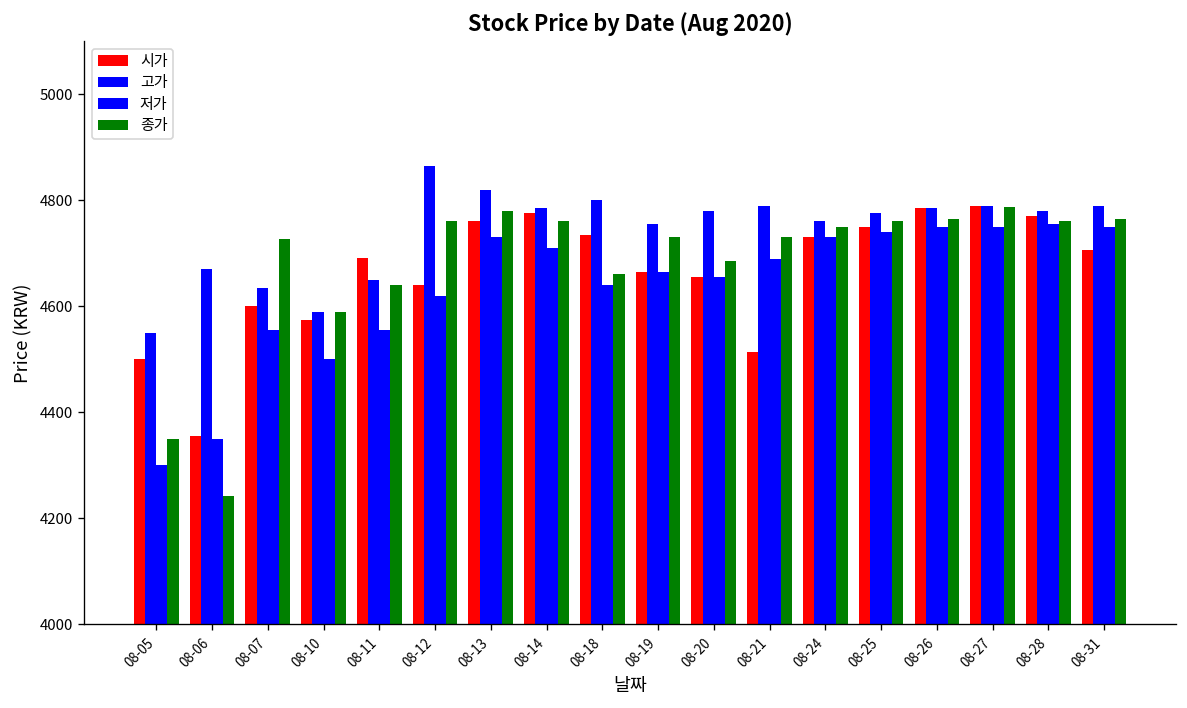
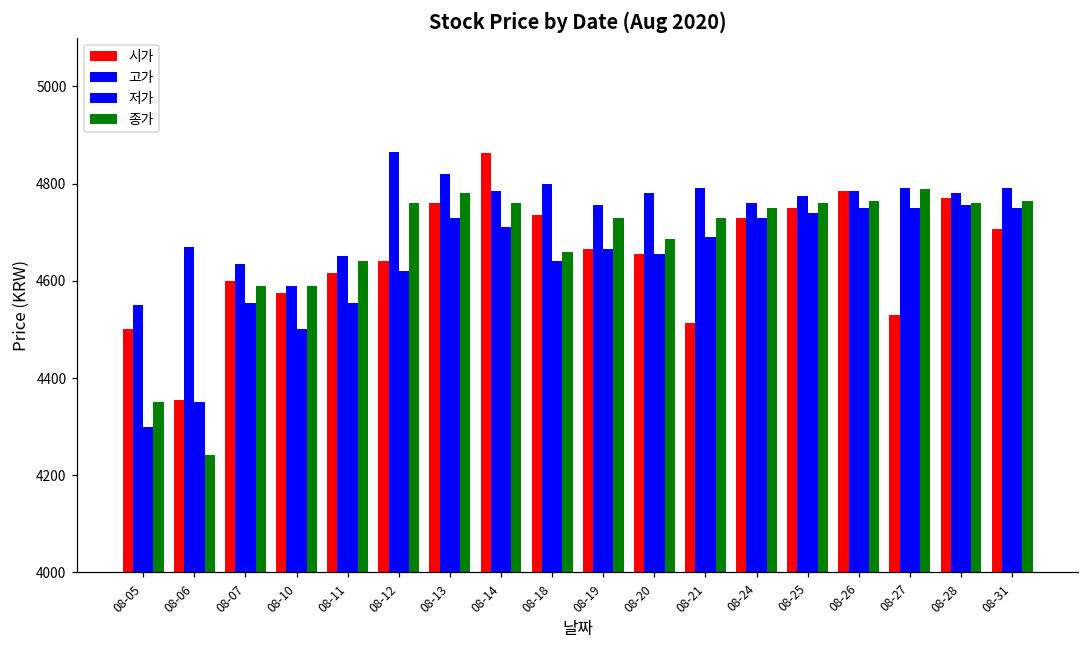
  {
    "시가": {
      "08-05": 4500,
      "08-06": 4360,
      "08-07": 4600,
      "08-10": 4580,
-     "08-11": 4690,
+     "08-11": 4620,
      "08-12": 4640,
      "08-13": 4760,
-     "08-14": 4780,
+     "08-14": 4860,
      "08-18": 4740,
      "08-19": 4670,
      "08-20": 4660,
      "08-21": 4510,
      "08-24": 4730,
      "08-25": 4750,
      "08-26": 4790,
-     "08-27": 4790,
+     "08-27": 4530,
      "08-28": 4770,
      "08-31": 4710
    },
    "종가": {
      "08-05": 4350,
      "08-06": 4240,
-     "08-07": 4730,
+     "08-07": 4590,
      "08-10": 4590,
      "08-11": 4640,
      "08-12": 4760,
      "08-13": 4780,
      "08-14": 4760,
      "08-18": 4660,
      "08-19": 4730,
      "08-20": 4690,
      "08-21": 4730,
      "08-24": 4750,
      "08-25": 4760,
      "08-26": 4770,
      "08-27": 4790,
      "08-28": 4760,
      "08-31": 4770
    }
  }
